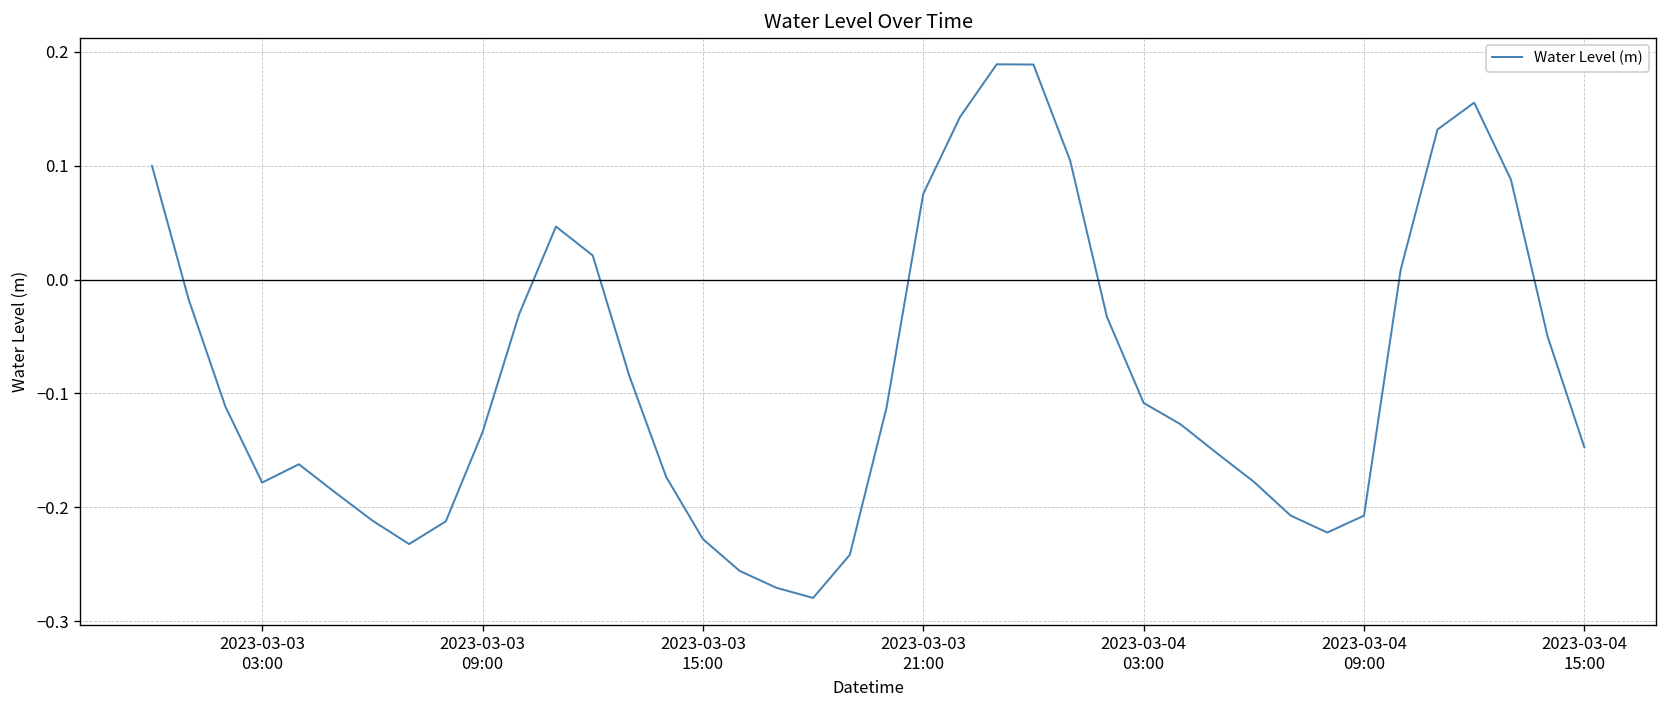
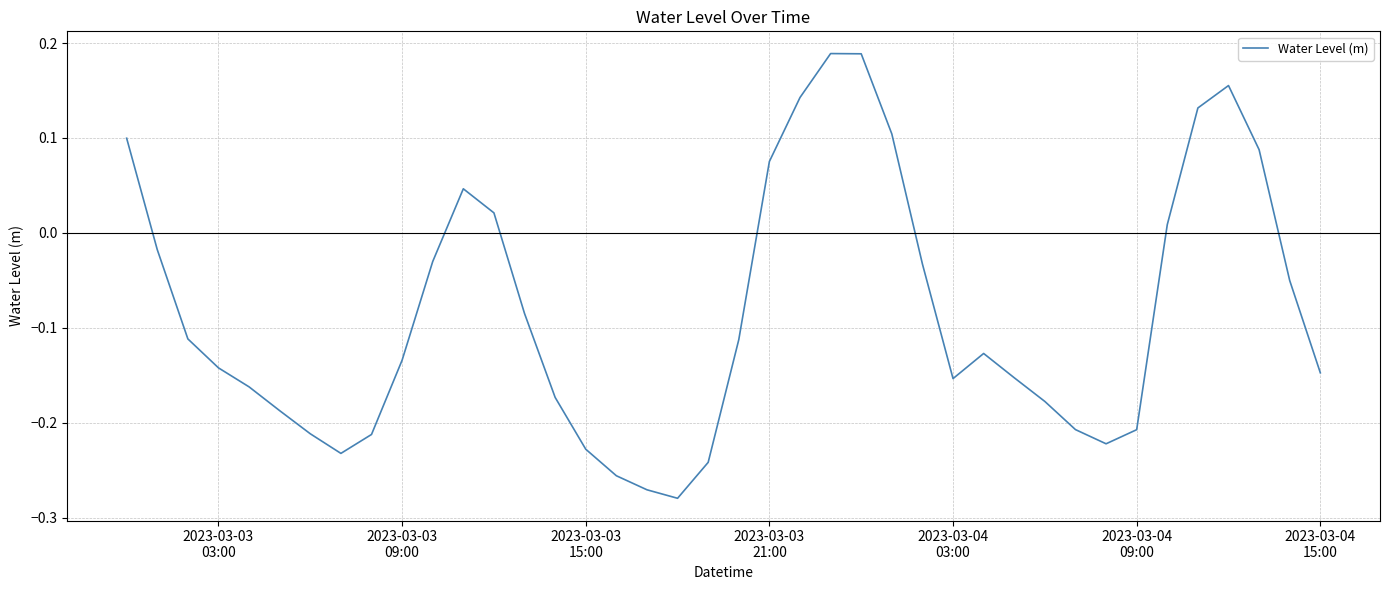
  {
-   "2023-03-03 03:00": -0.18,
+   "2023-03-03 03:00": -0.14,
    "2023-03-03 09:00": -0.13,
    "2023-03-03 15:00": -0.23,
    "2023-03-03 21:00": 0.08,
-   "2023-03-04 03:00": -0.11,
+   "2023-03-04 03:00": -0.15,
    "2023-03-04 09:00": -0.21,
    "2023-03-04 15:00": -0.15
  }
